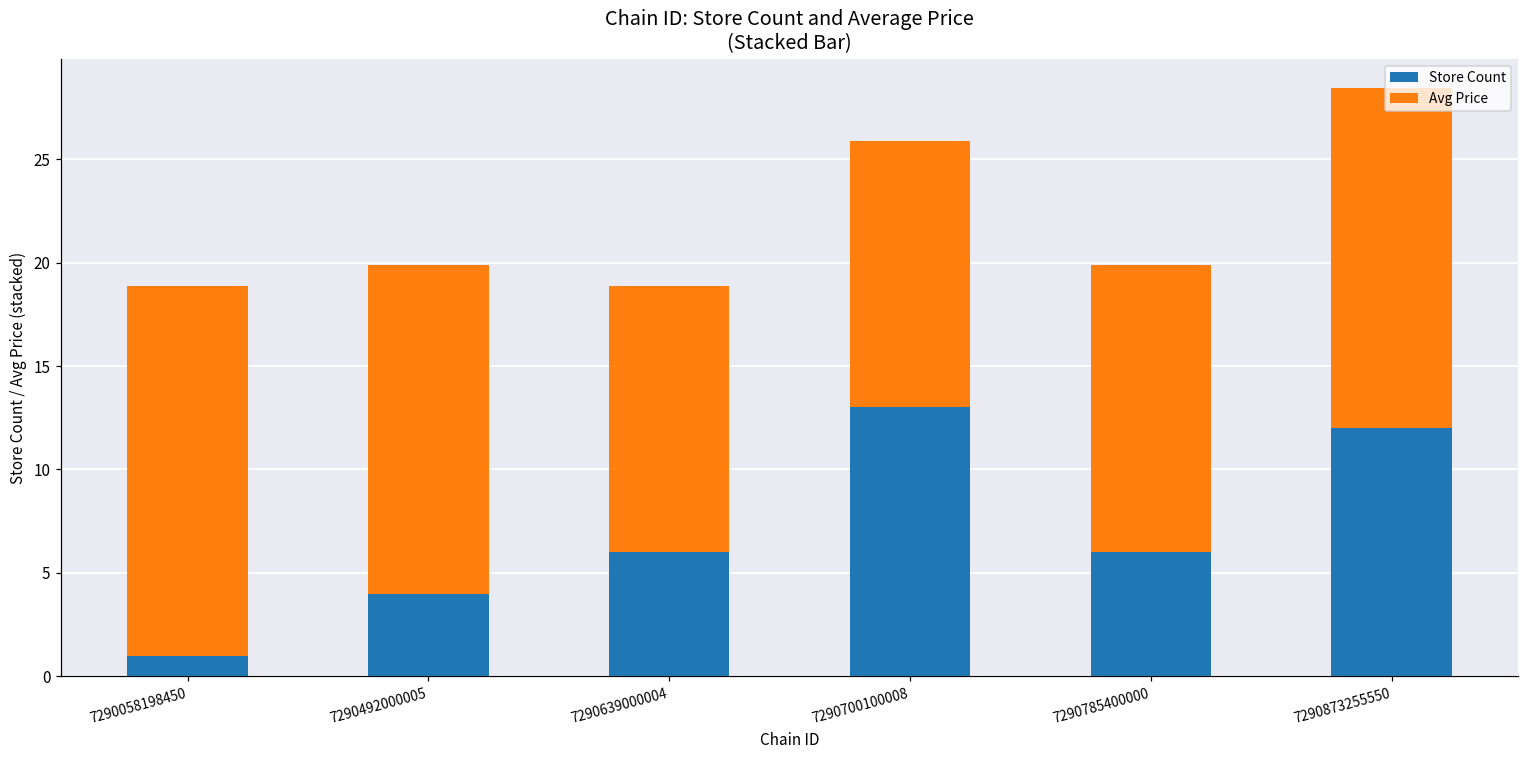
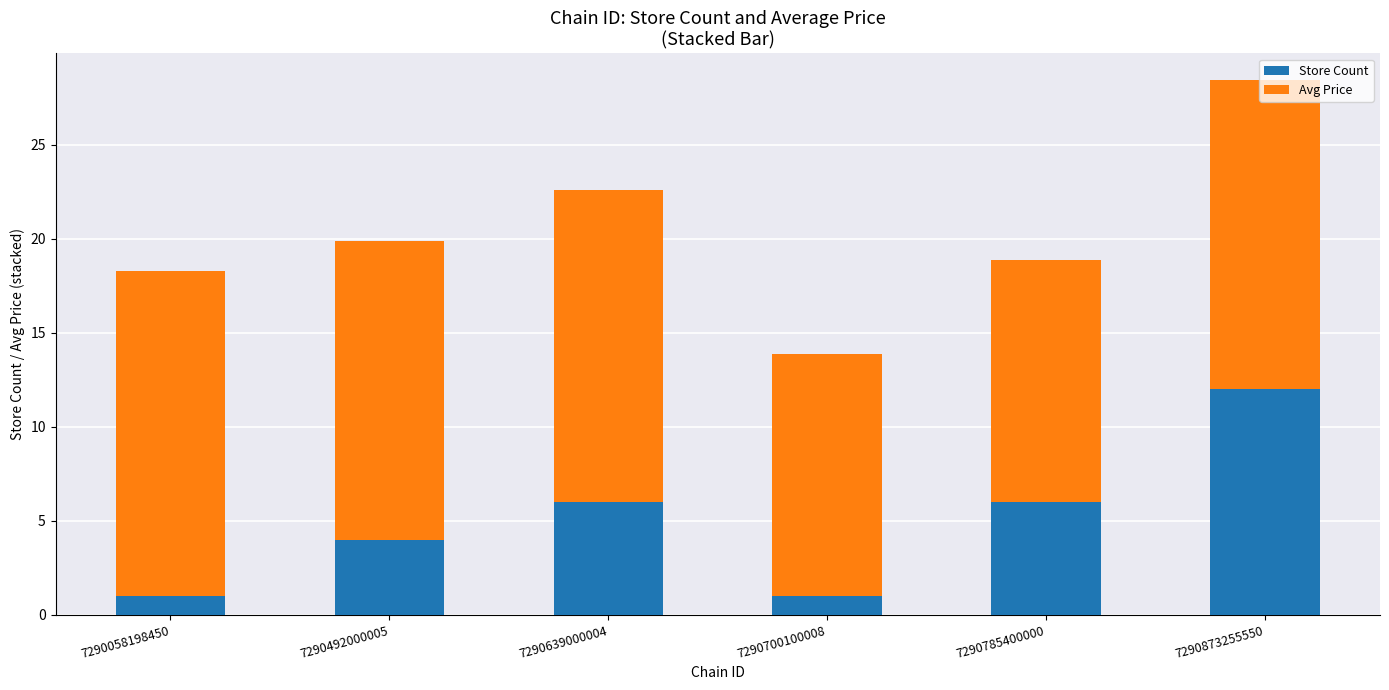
  {
    "Store Count": {
      "7290058198450": 1,
      "7290492000005": 4,
      "7290639000004": 6,
-     "7290700100008": 13,
+     "7290700100008": 1,
      "7290785400000": 6,
      "7290873255550": 12
    },
    "Avg Price": {
-     "7290058198450": 17.9,
+     "7290058198450": 17.3,
      "7290492000005": 15.9,
-     "7290639000004": 12.9,
+     "7290639000004": 16.6,
      "7290700100008": 12.9,
-     "7290785400000": 13.9
+     "7290785400000": 12.9
    }
  }
